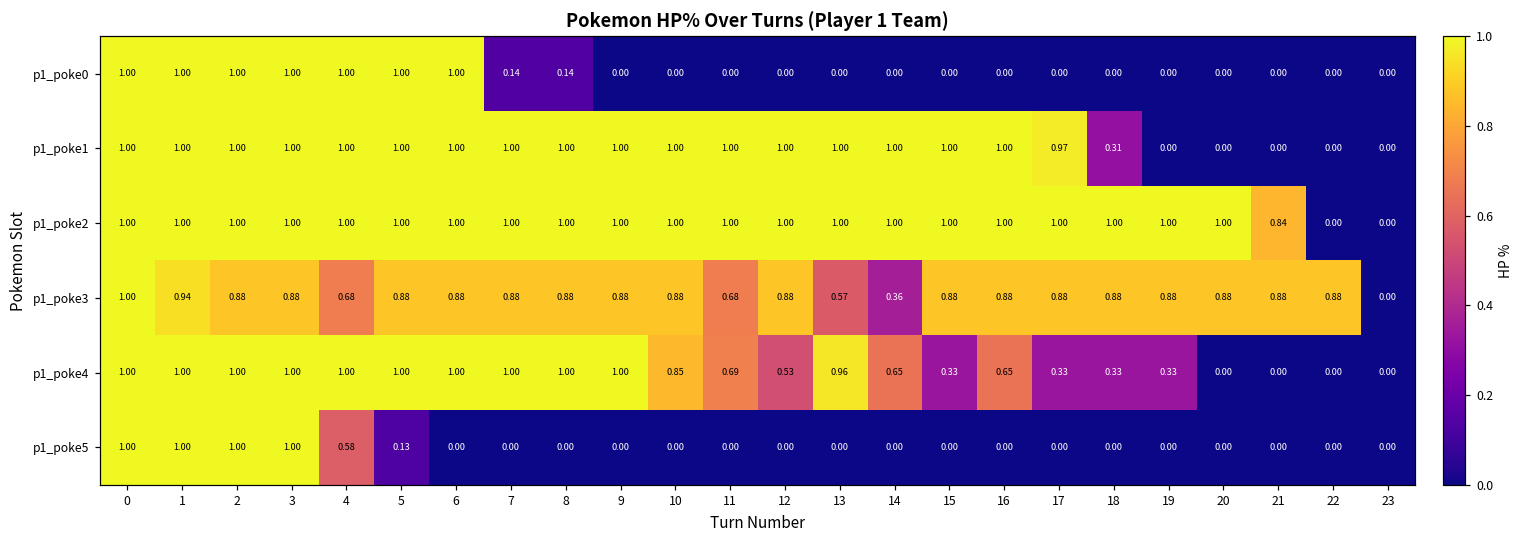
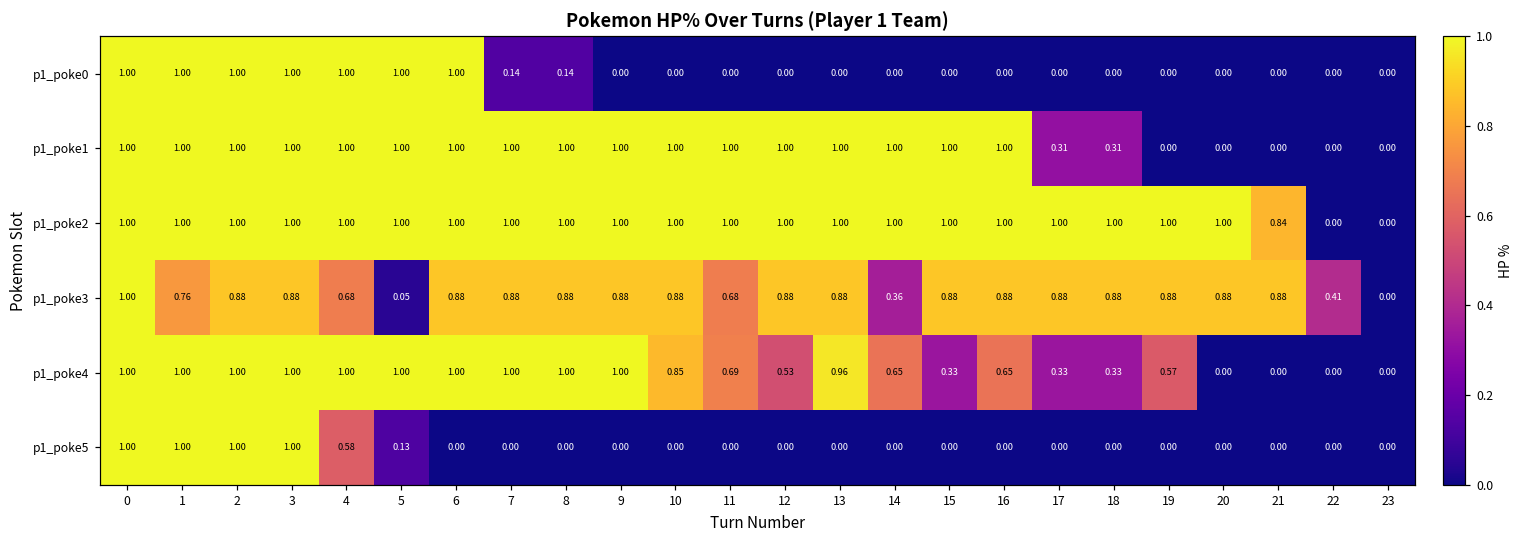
  {
    "p1_poke0": {
      "0": 1.00,
      "1": 1.00,
      "2": 1.00,
      "3": 1.00,
      "4": 1.00,
      "5": 1.00,
      "6": 1.00,
      "7": 0.14,
      "8": 0.14,
      "9": 0.00,
      "10": 0.00,
      "11": 0.00,
      "12": 0.00,
      "13": 0.00,
      "14": 0.00,
      "15": 0.00,
      "16": 0.00,
      "17": 0.00,
      "18": 0.00,
      "19": 0.00,
      "20": 0.00,
      "21": 0.00,
      "22": 0.00,
      "23": 0.00
    },
    "p1_poke1": {
      "0": 1.00,
      "1": 1.00,
      "2": 1.00,
      "3": 1.00,
      "4": 1.00,
      "5": 1.00,
      "6": 1.00,
      "7": 1.00,
      "8": 1.00,
      "9": 1.00,
      "10": 1.00,
      "11": 1.00,
      "12": 1.00,
      "13": 1.00,
      "14": 1.00,
      "15": 1.00,
      "16": 1.00,
-     "17": 0.97,
+     "17": 0.31,
      "18": 0.31,
      "19": 0.00,
      "20": 0.00,
      "21": 0.00,
      "22": 0.00,
      "23": 0.00
    },
    "p1_poke2": {
      "0": 1.00,
      "1": 1.00,
      "2": 1.00,
      "3": 1.00,
      "4": 1.00,
      "5": 1.00,
      "6": 1.00,
      "7": 1.00,
      "8": 1.00,
      "9": 1.00,
      "10": 1.00,
      "11": 1.00,
      "12": 1.00,
      "13": 1.00,
      "14": 1.00,
      "15": 1.00,
      "16": 1.00,
      "17": 1.00,
      "18": 1.00,
      "19": 1.00,
      "20": 1.00,
      "21": 0.84,
      "22": 0.00,
      "23": 0.00
    },
    "p1_poke3": {
      "0": 1.00,
-     "1": 0.94,
+     "1": 0.76,
      "2": 0.88,
      "3": 0.88,
      "4": 0.68,
-     "5": 0.88,
+     "5": 0.05,
      "6": 0.88,
      "7": 0.88,
      "8": 0.88,
      "9": 0.88,
      "10": 0.88,
      "11": 0.68,
      "12": 0.88,
-     "13": 0.57,
+     "13": 0.88,
      "14": 0.36,
      "15": 0.88,
      "16": 0.88,
      "17": 0.88,
      "18": 0.88,
      "19": 0.88,
      "20": 0.88,
      "21": 0.88,
-     "22": 0.88,
+     "22": 0.41,
      "23": 0.00
    },
    "p1_poke4": {
      "0": 1.00,
      "1": 1.00,
      "2": 1.00,
      "3": 1.00,
      "4": 1.00,
      "5": 1.00,
      "6": 1.00,
      "7": 1.00,
      "8": 1.00,
      "9": 1.00,
      "10": 0.85,
      "11": 0.69,
      "12": 0.53,
      "13": 0.96,
      "14": 0.65,
      "15": 0.33,
      "16": 0.65,
      "17": 0.33,
      "18": 0.33,
-     "19": 0.33,
+     "19": 0.57,
      "20": 0.00,
      "21": 0.00,
      "22": 0.00,
      "23": 0.00
    },
    "p1_poke5": {
      "0": 1.00,
      "1": 1.00,
      "2": 1.00,
      "3": 1.00,
      "4": 0.58,
      "5": 0.13,
      "6": 0.00,
      "7": 0.00,
      "8": 0.00,
      "9": 0.00,
      "10": 0.00,
      "11": 0.00,
      "12": 0.00,
      "13": 0.00,
      "14": 0.00,
      "15": 0.00,
      "16": 0.00,
      "17": 0.00,
      "18": 0.00,
      "19": 0.00,
      "20": 0.00,
      "21": 0.00,
      "22": 0.00,
      "23": 0.00
    }
  }
